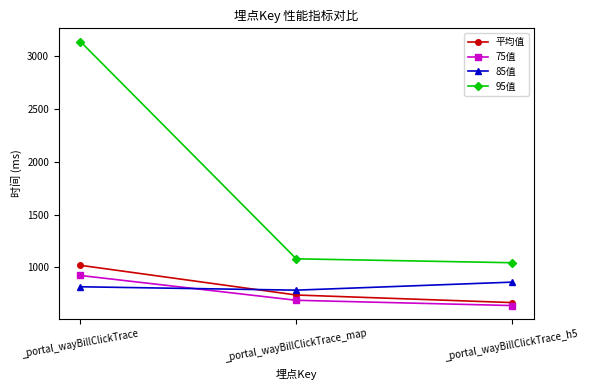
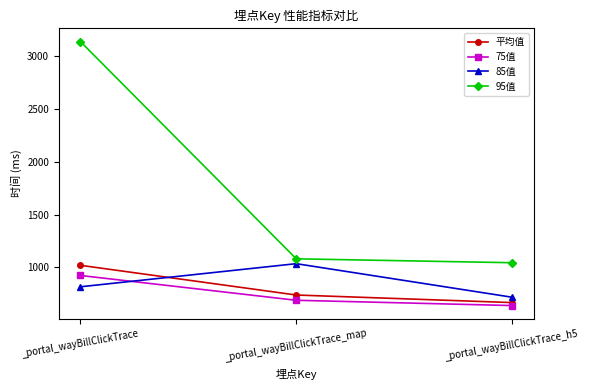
  {
    "平均值": {
      "_portal_wayBillClickTrace": 1020,
      "_portal_wayBillClickTrace_map": 740,
      "_portal_wayBillClickTrace_h5": 670
    },
    "75值": {
      "_portal_wayBillClickTrace": 920,
      "_portal_wayBillClickTrace_map": 690,
      "_portal_wayBillClickTrace_h5": 640
    },
    "85值": {
      "_portal_wayBillClickTrace": 820,
-     "_portal_wayBillClickTrace_map": 780,
-     "_portal_wayBillClickTrace_h5": 860
+     "_portal_wayBillClickTrace_map": 1030,
+     "_portal_wayBillClickTrace_h5": 720
    },
    "95值": {
      "_portal_wayBillClickTrace": 3140,
      "_portal_wayBillClickTrace_map": 1080,
      "_portal_wayBillClickTrace_h5": 1040
    }
  }
